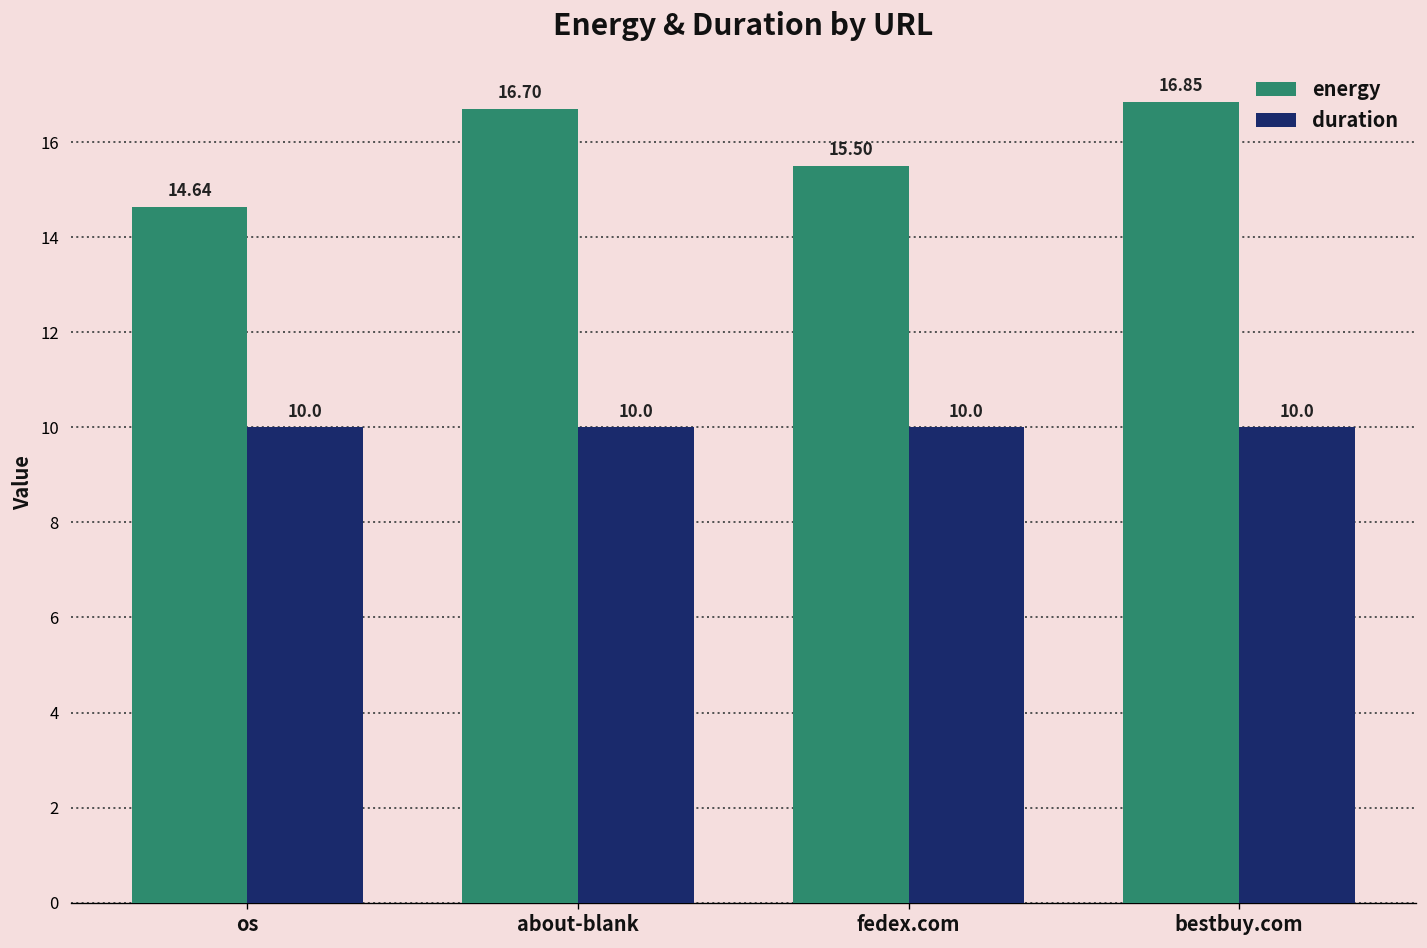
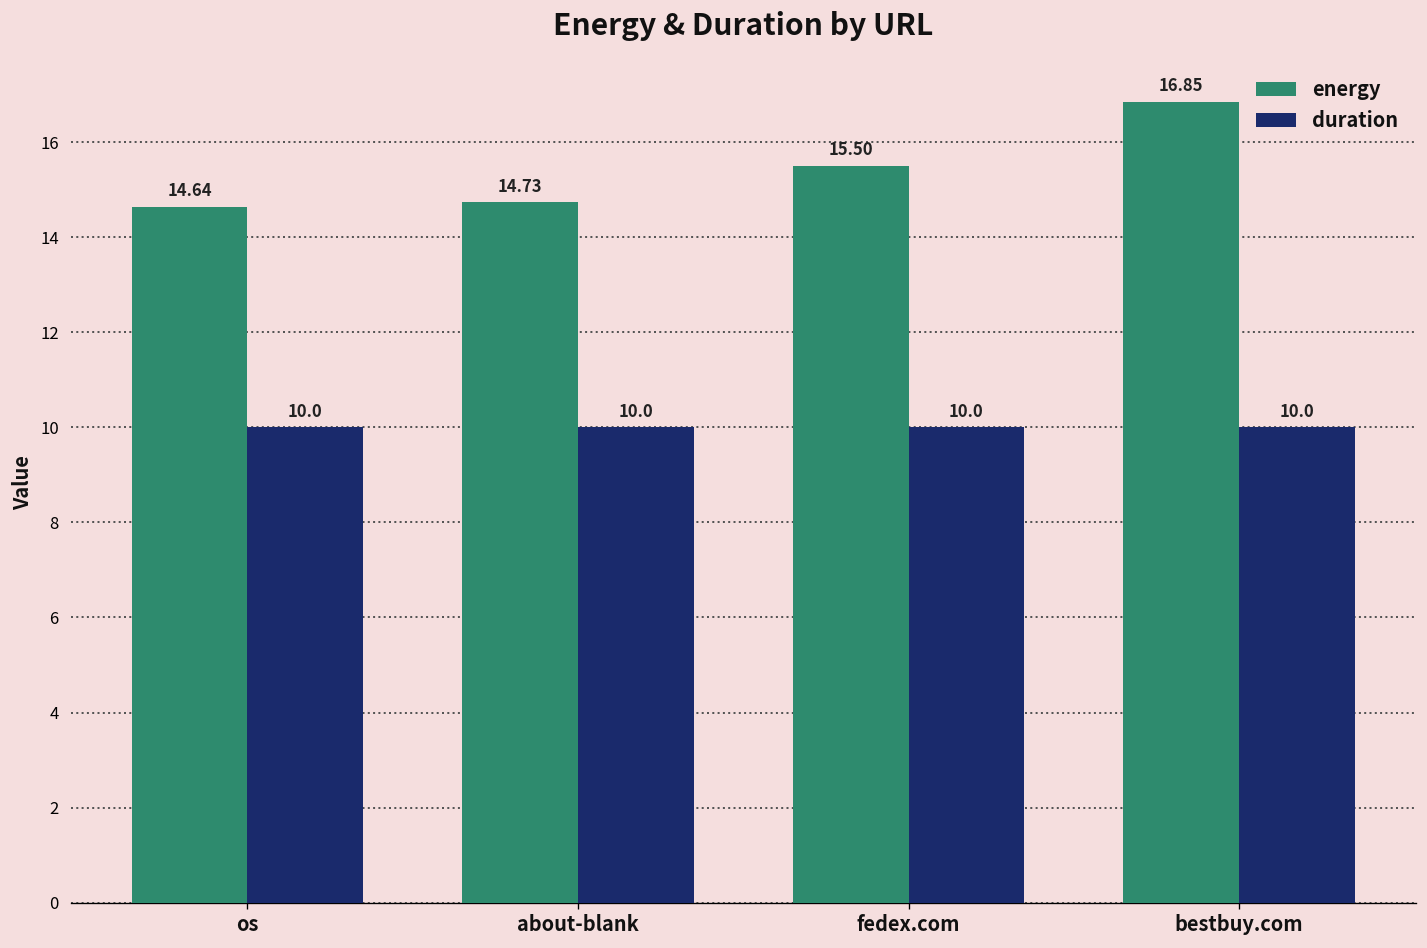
  {
    "energy": {
      "os": 14.64,
-     "about-blank": 16.70,
+     "about-blank": 14.73,
      "fedex.com": 15.50,
      "bestbuy.com": 16.85
    },
    "duration": {
      "os": 10.0,
      "about-blank": 10.0,
      "fedex.com": 10.0,
      "bestbuy.com": 10.0
    }
  }
